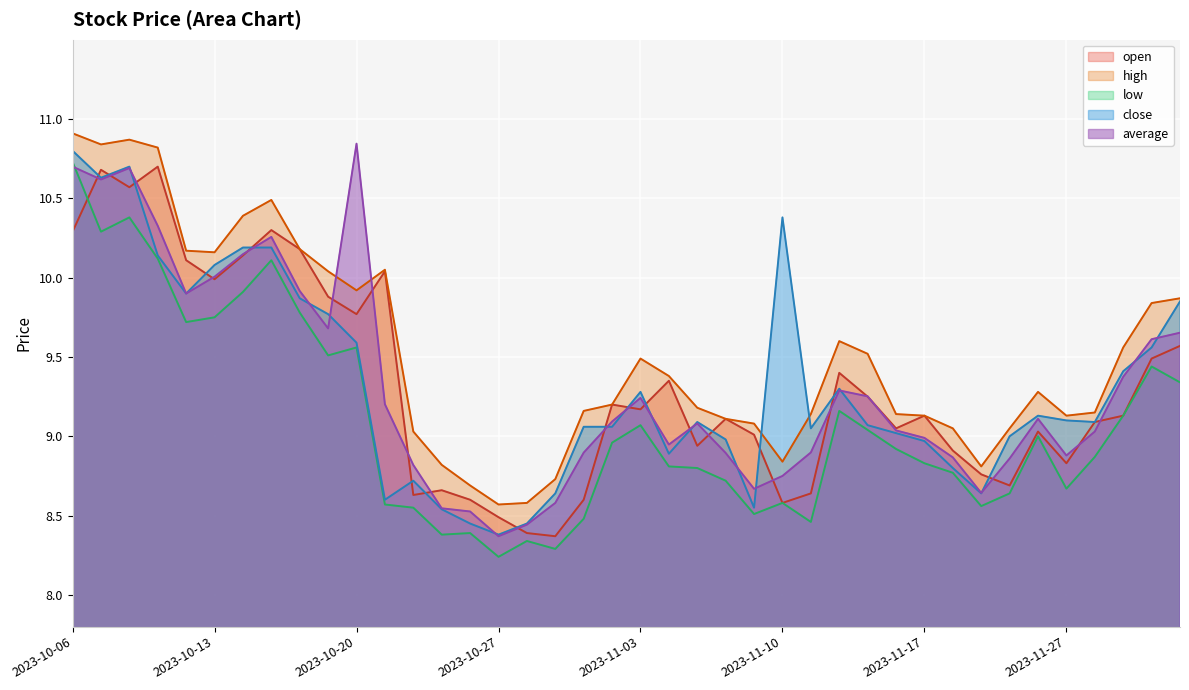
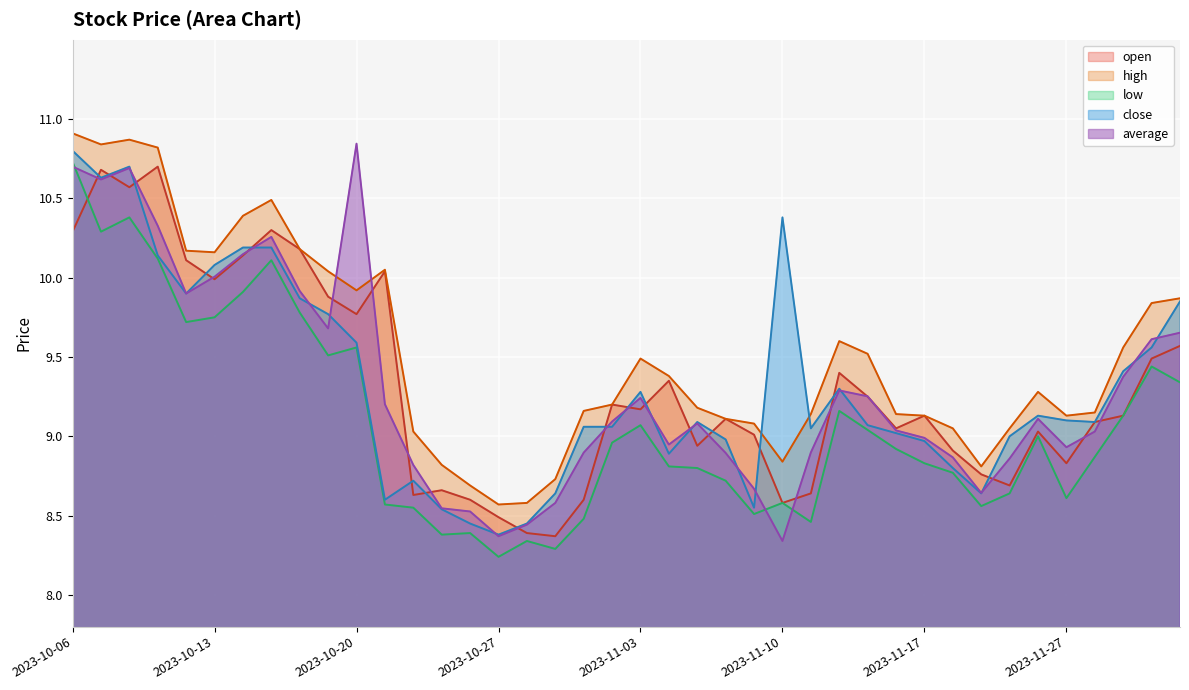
  {
    "low": {
      "2023-10-06": 10.73,
      "2023-10-13": 9.75,
      "2023-10-20": 9.56,
      "2023-10-27": 8.24,
      "2023-11-03": 9.07,
      "2023-11-17": 8.83,
-     "2023-11-27": 8.67
+     "2023-11-27": 8.61
    },
    "close": {
      "2023-10-06": 10.80,
      "2023-10-13": 10.08,
      "2023-10-20": 9.59,
      "2023-11-03": 9.28,
      "2023-11-10": 10.38,
      "2023-11-17": 8.97,
      "2023-11-27": 9.10
    },
    "average": {
      "2023-10-06": 10.70,
      "2023-10-13": 10.01,
      "2023-10-20": 10.85,
      "2023-11-03": 9.24,
-     "2023-11-10": 8.75,
+     "2023-11-10": 8.34,
      "2023-11-17": 8.99,
-     "2023-11-27": 8.88
+     "2023-11-27": 8.93
    }
  }
